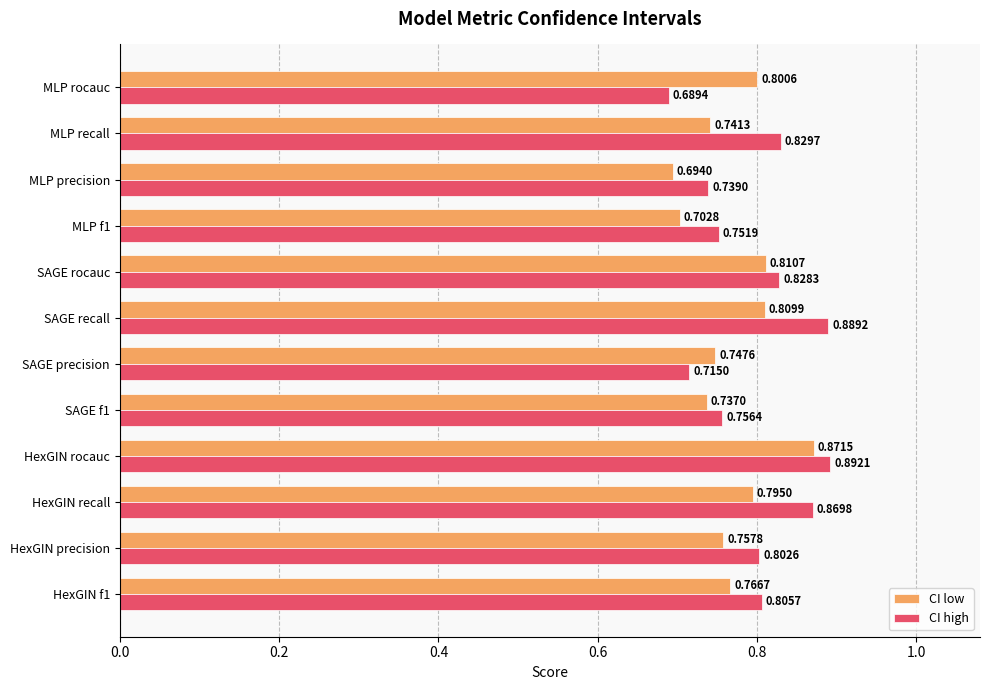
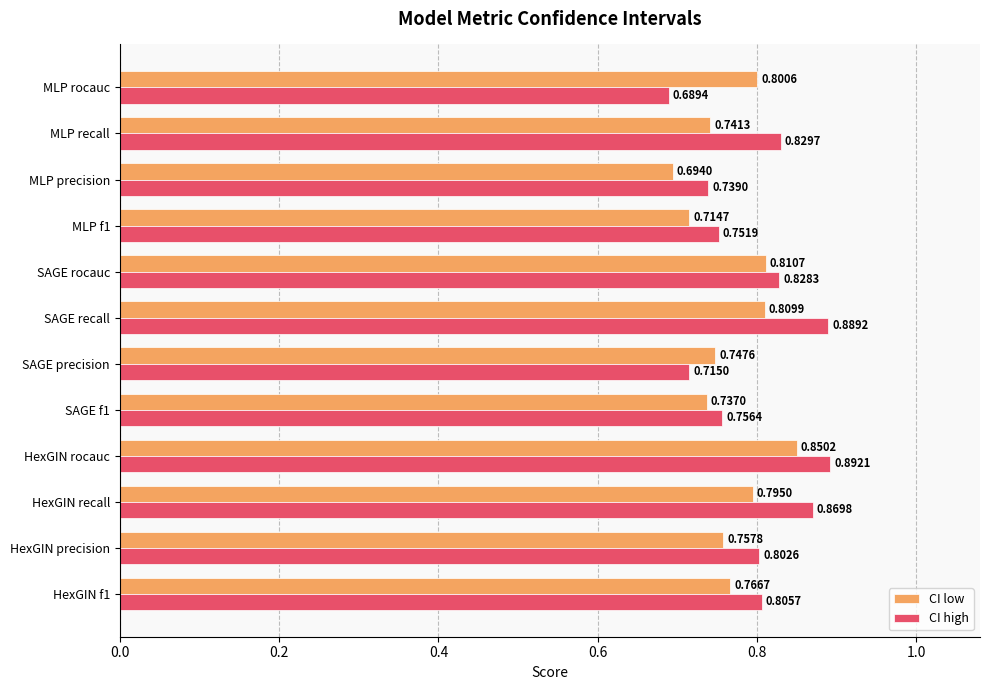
  {
    "CI low": {
      "MLP rocauc": 0.8006,
      "MLP recall": 0.7413,
      "MLP precision": 0.6940,
-     "MLP f1": 0.7028,
+     "MLP f1": 0.7147,
      "SAGE rocauc": 0.8107,
      "SAGE recall": 0.8099,
      "SAGE precision": 0.7476,
      "SAGE f1": 0.7370,
-     "HexGIN rocauc": 0.8715,
+     "HexGIN rocauc": 0.8502,
      "HexGIN recall": 0.7950,
      "HexGIN precision": 0.7578,
      "HexGIN f1": 0.7667
    },
    "CI high": {
      "MLP rocauc": 0.6894,
      "MLP recall": 0.8297,
      "MLP precision": 0.7390,
      "MLP f1": 0.7519,
      "SAGE rocauc": 0.8283,
      "SAGE recall": 0.8892,
      "SAGE precision": 0.7150,
      "SAGE f1": 0.7564,
      "HexGIN rocauc": 0.8921,
      "HexGIN recall": 0.8698,
      "HexGIN precision": 0.8026,
      "HexGIN f1": 0.8057
    }
  }
